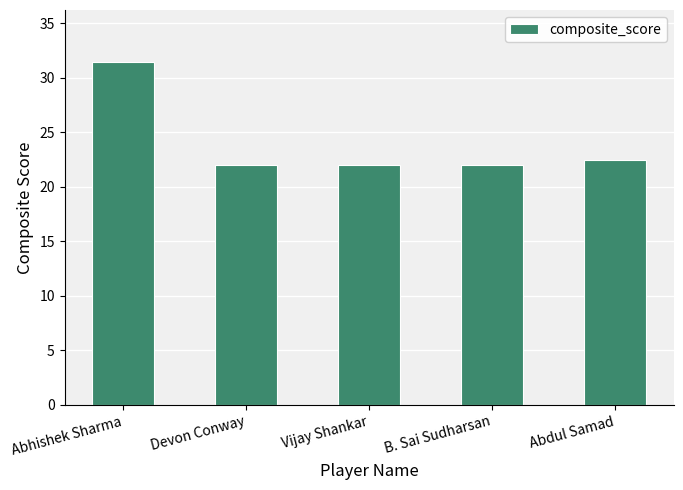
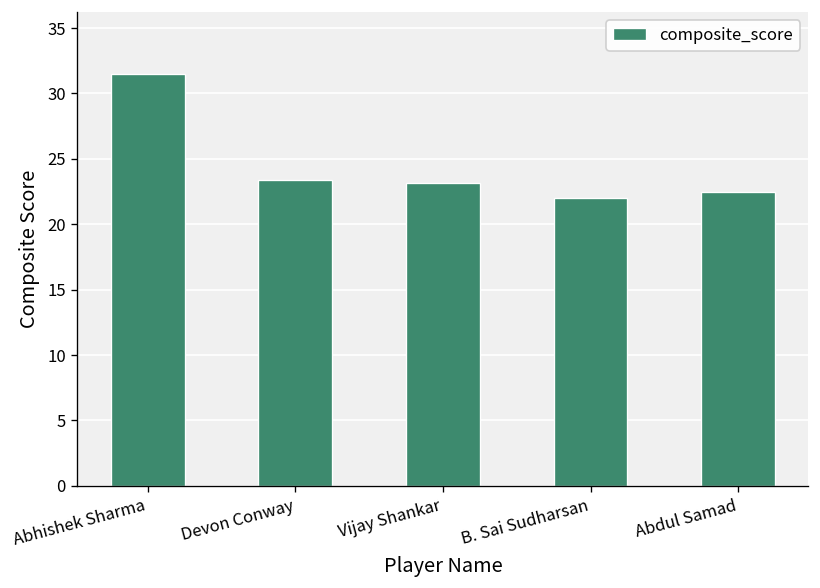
  {
    "Abhishek Sharma": 31.5,
-   "Devon Conway": 22.0,
-   "Vijay Shankar": 22.0,
+   "Devon Conway": 23.4,
+   "Vijay Shankar": 23.2,
    "B. Sai Sudharsan": 22.0,
    "Abdul Samad": 22.4
  }
